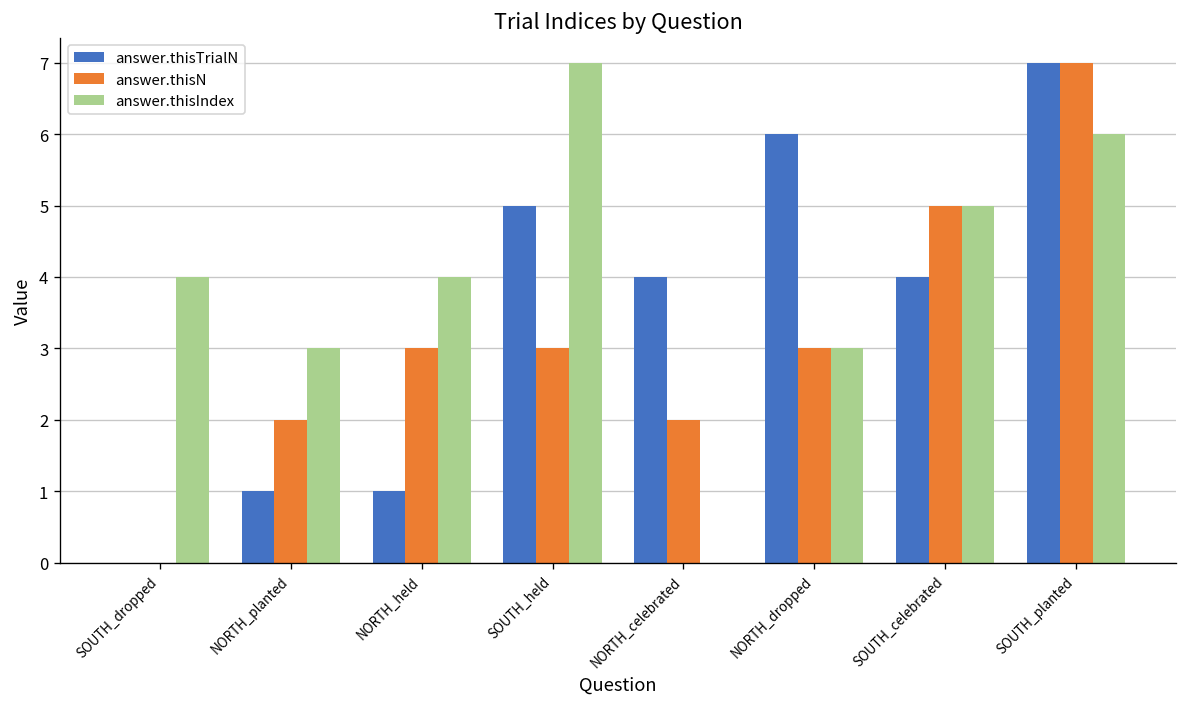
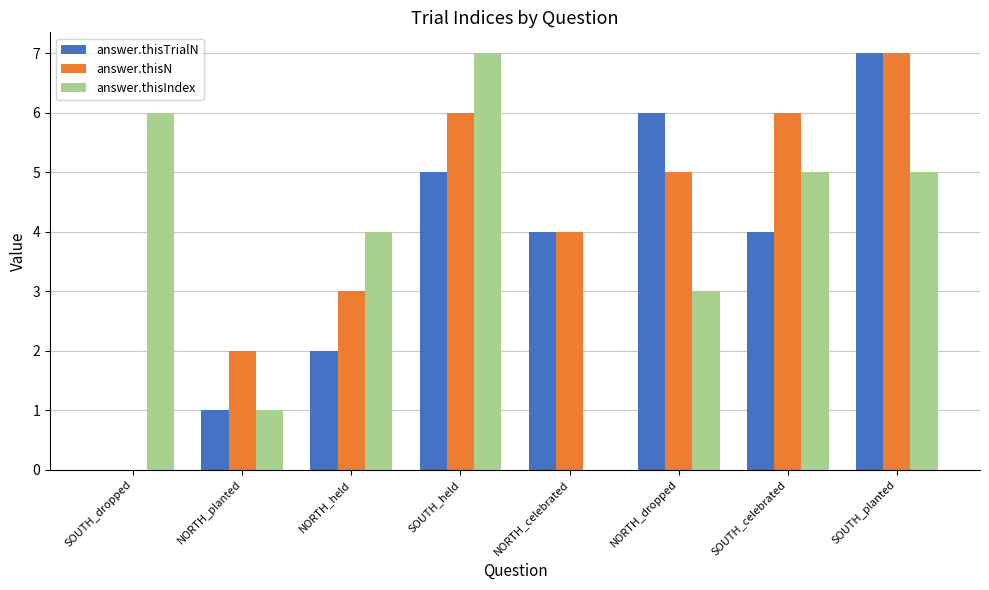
  {
    "answer.thisTrialN": {
      "SOUTH_dropped": 0,
      "NORTH_planted": 1,
-     "NORTH_held": 1,
+     "NORTH_held": 2,
      "SOUTH_held": 5,
      "NORTH_celebrated": 4,
      "NORTH_dropped": 6,
      "SOUTH_celebrated": 4,
      "SOUTH_planted": 7
    },
    "answer.thisN": {
      "SOUTH_dropped": 0,
      "NORTH_planted": 2,
      "NORTH_held": 3,
-     "SOUTH_held": 3,
-     "NORTH_celebrated": 2,
-     "NORTH_dropped": 3,
-     "SOUTH_celebrated": 5,
+     "SOUTH_held": 6,
+     "NORTH_celebrated": 4,
+     "NORTH_dropped": 5,
+     "SOUTH_celebrated": 6,
      "SOUTH_planted": 7
    },
    "answer.thisIndex": {
-     "SOUTH_dropped": 4,
-     "NORTH_planted": 3,
+     "SOUTH_dropped": 6,
+     "NORTH_planted": 1,
      "NORTH_held": 4,
      "SOUTH_held": 7,
      "NORTH_celebrated": 0,
      "NORTH_dropped": 3,
      "SOUTH_celebrated": 5,
-     "SOUTH_planted": 6
+     "SOUTH_planted": 5
    }
  }
